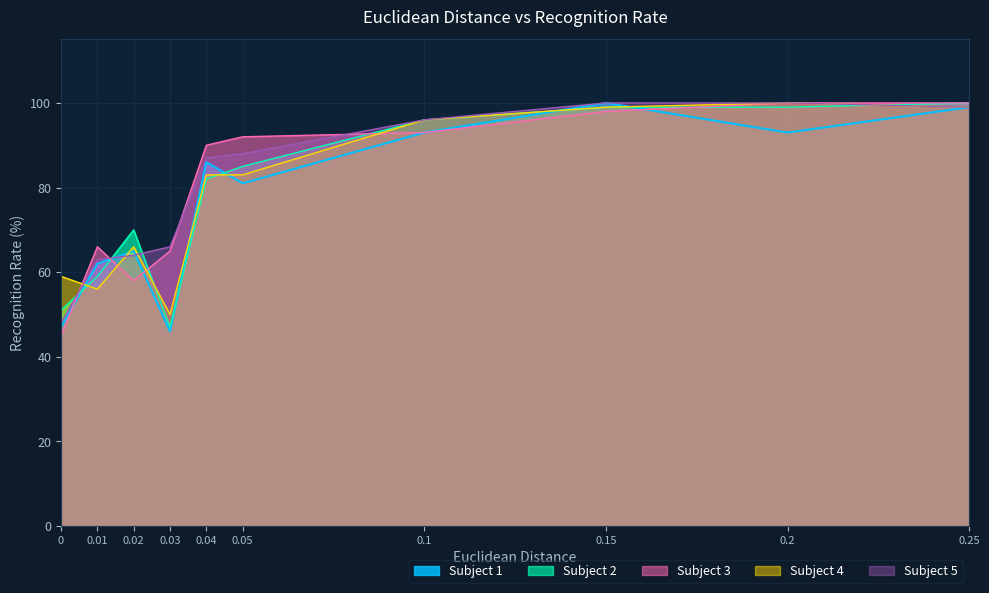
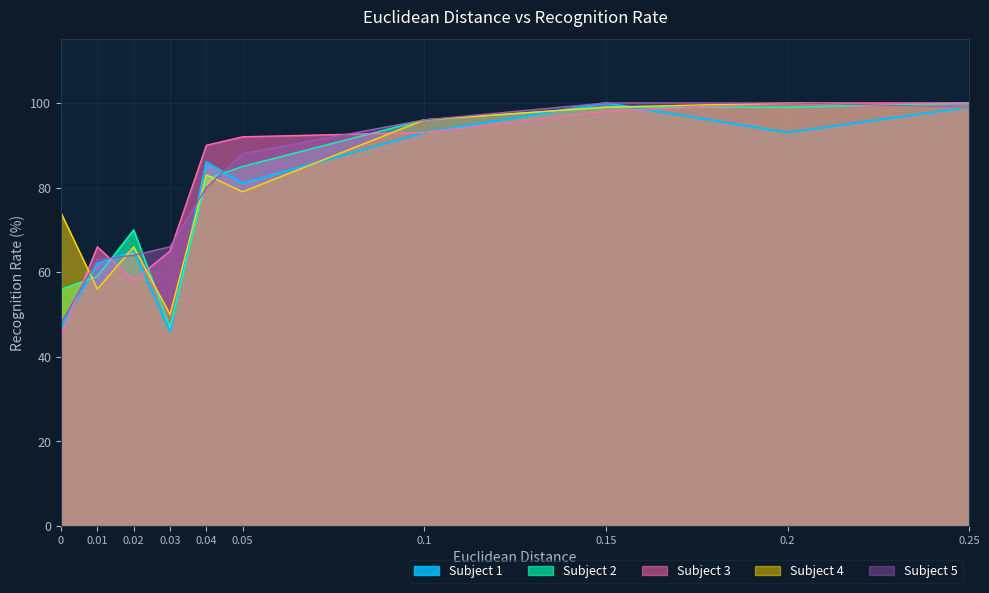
  {
    "Subject 1": {
      "0": 47,
      "0.01": 62,
      "0.02": 65,
      "0.03": 46,
      "0.04": 86,
      "0.05": 81,
      "0.2": 93
    },
    "Subject 2": {
-     "0": 51,
+     "0": 56,
      "0.01": 59,
      "0.02": 70,
      "0.03": 47,
      "0.04": 82,
      "0.05": 85,
      "0.2": 99
    },
    "Subject 3": {
      "0": 45,
      "0.01": 66,
      "0.02": 58,
      "0.03": 65,
      "0.04": 90,
      "0.05": 92,
      "0.15": 98
    },
    "Subject 4": {
-     "0": 59,
+     "0": 74,
      "0.01": 56,
      "0.02": 66,
      "0.03": 50,
      "0.04": 83,
-     "0.05": 83
+     "0.05": 79
    },
    "Subject 5": {
      "0": 48,
      "0.01": 63,
      "0.02": 64,
      "0.03": 66,
-     "0.04": 87,
+     "0.04": 80,
      "0.05": 88
    }
  }
